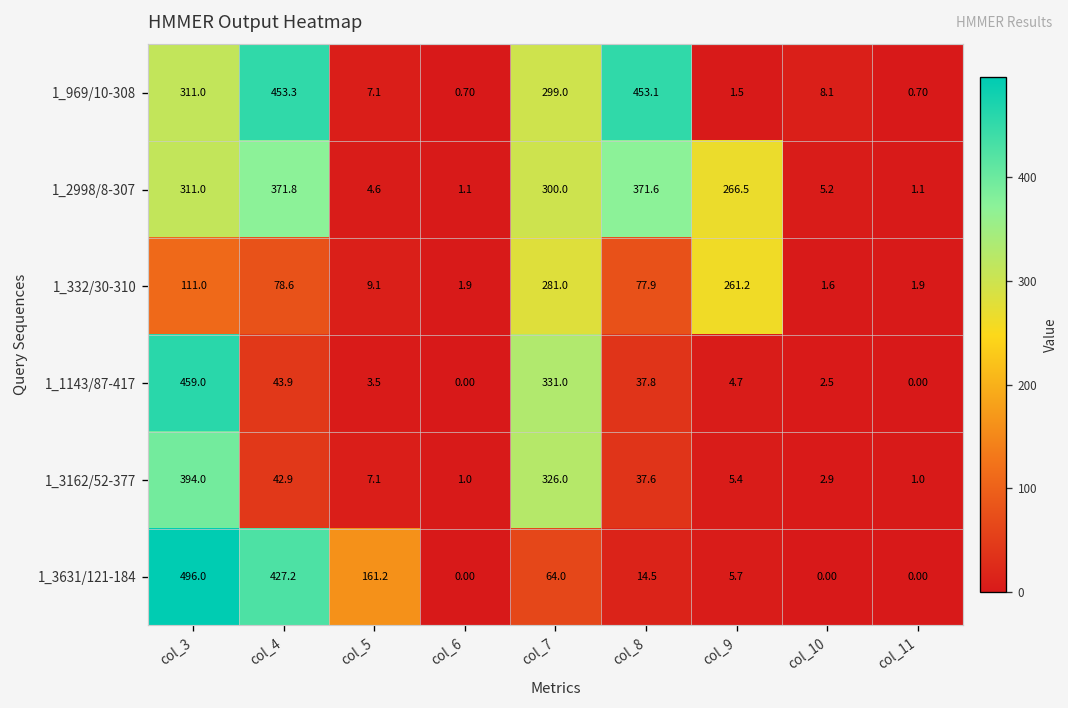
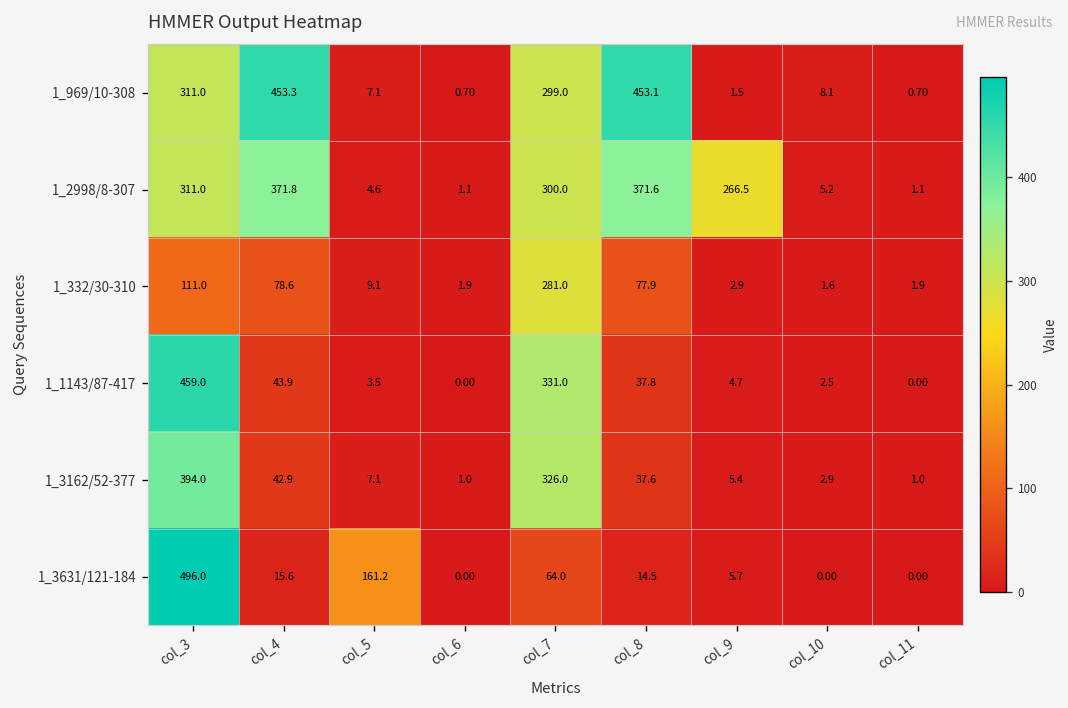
  {
    "1_969/10-308": {
      "col_3": 311.0,
      "col_4": 453.3,
      "col_5": 7.1,
      "col_6": 0.70,
      "col_7": 299.0,
      "col_8": 453.1,
      "col_9": 1.5,
      "col_10": 8.1,
      "col_11": 0.70
    },
    "1_2998/8-307": {
      "col_3": 311.0,
      "col_4": 371.8,
      "col_5": 4.6,
      "col_6": 1.1,
      "col_7": 300.0,
      "col_8": 371.6,
      "col_9": 266.5,
      "col_10": 5.2,
      "col_11": 1.1
    },
    "1_332/30-310": {
      "col_3": 111.0,
      "col_4": 78.6,
      "col_5": 9.1,
      "col_6": 1.9,
      "col_7": 281.0,
      "col_8": 77.9,
-     "col_9": 261.2,
+     "col_9": 2.9,
      "col_10": 1.6,
      "col_11": 1.9
    },
    "1_1143/87-417": {
      "col_3": 459.0,
      "col_4": 43.9,
      "col_5": 3.5,
      "col_6": 0.00,
      "col_7": 331.0,
      "col_8": 37.8,
      "col_9": 4.7,
      "col_10": 2.5,
      "col_11": 0.00
    },
    "1_3162/52-377": {
      "col_3": 394.0,
      "col_4": 42.9,
      "col_5": 7.1,
      "col_6": 1.0,
      "col_7": 326.0,
      "col_8": 37.6,
      "col_9": 5.4,
      "col_10": 2.9,
      "col_11": 1.0
    },
    "1_3631/121-184": {
      "col_3": 496.0,
-     "col_4": 427.2,
+     "col_4": 15.6,
      "col_5": 161.2,
      "col_6": 0.00,
      "col_7": 64.0,
      "col_8": 14.5,
      "col_9": 5.7,
      "col_10": 0.00,
      "col_11": 0.00
    }
  }
